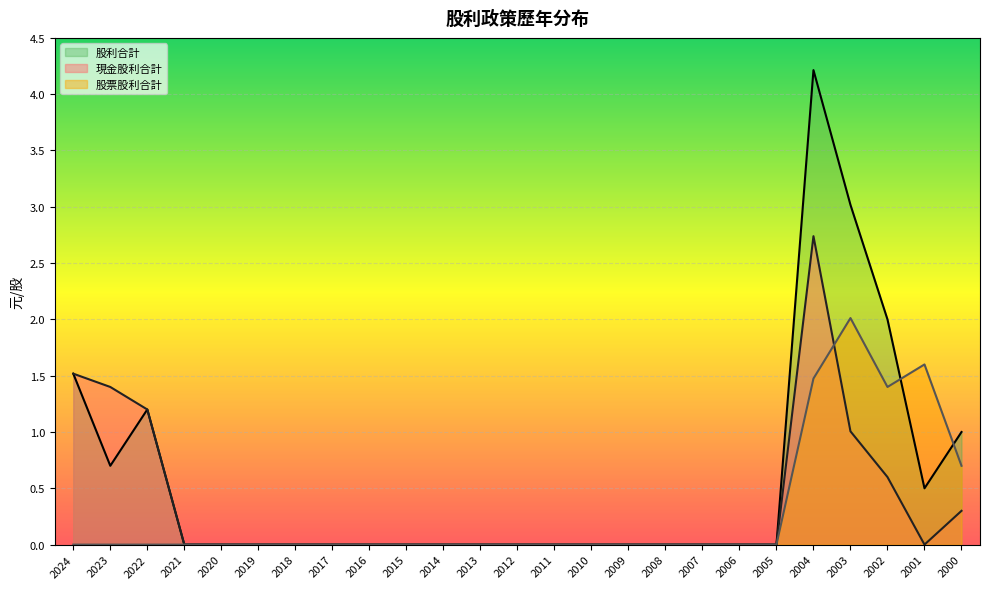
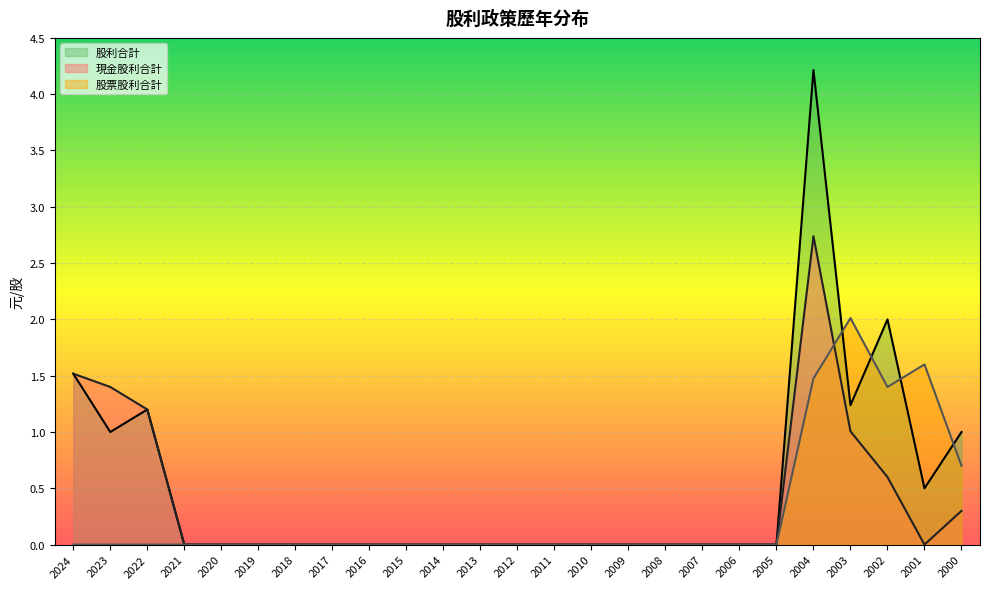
  {
    "股利合計": {
-     "2023": 0.7,
+     "2023": 1.0,
      "2004": 4.21,
-     "2003": 3.02,
+     "2003": 1.24,
      "2002": 2.00,
      "2001": 0.50,
      "2000": 1.00
    },
    "現金股利合計": {
      "2023": 1.40,
      "2004": 2.74,
      "2003": 1.01,
      "2002": 0.60,
      "2001": 0.00,
      "2000": 0.30
    },
    "股票股利合計": {
      "2024": 0.00,
      "2023": 0.00,
      "2022": 0.00,
      "2004": 1.48,
      "2003": 2.01,
      "2002": 1.40,
      "2001": 1.60,
      "2000": 0.70
    }
  }
